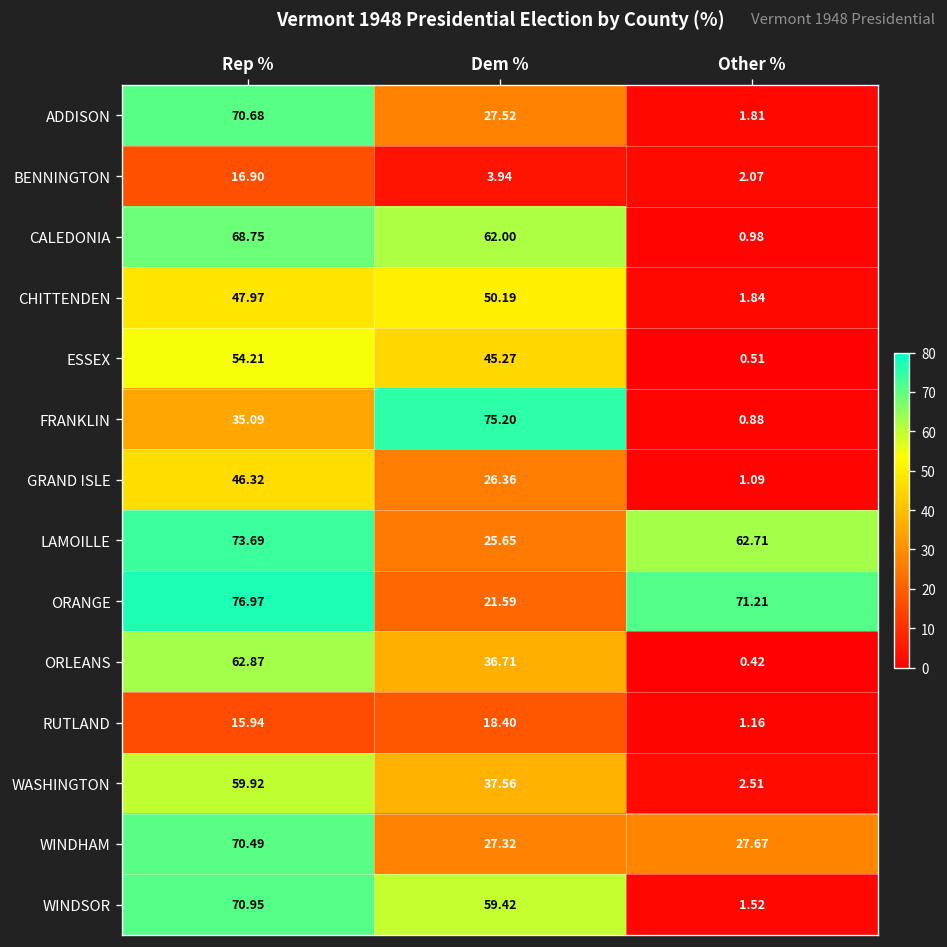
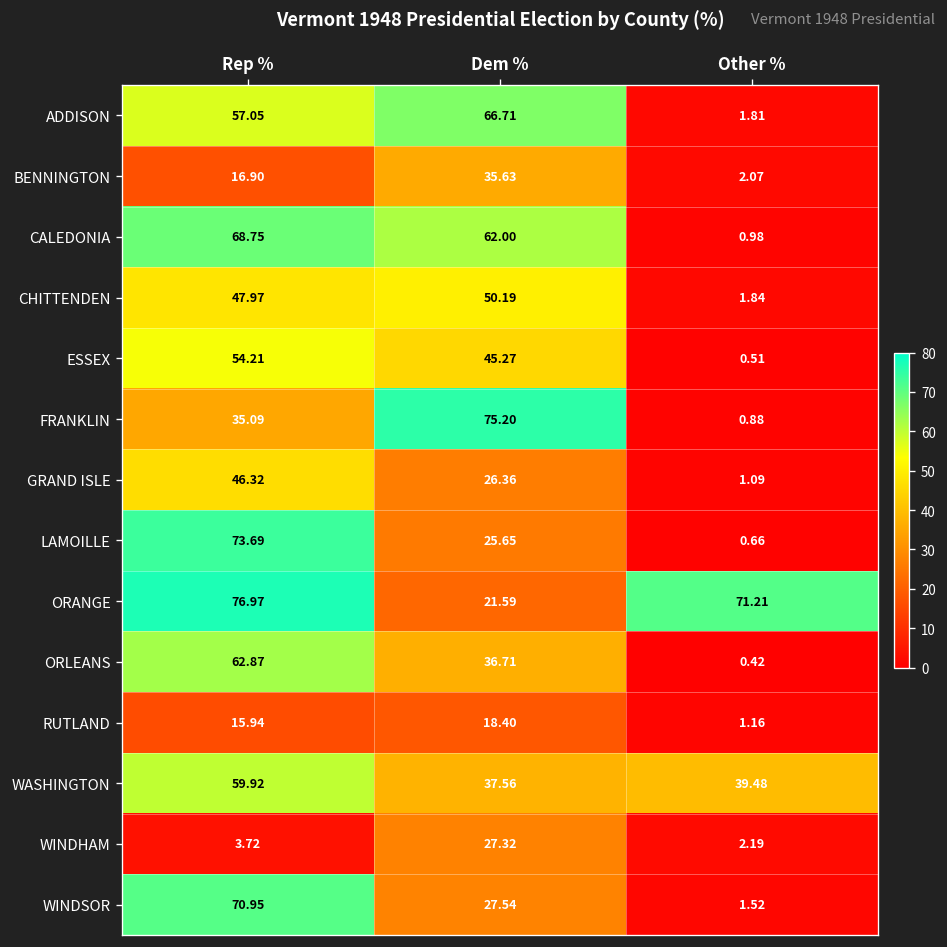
  {
    "ADDISON": {
-     "Rep %": 70.68,
-     "Dem %": 27.52,
+     "Rep %": 57.05,
+     "Dem %": 66.71,
      "Other %": 1.81
    },
    "BENNINGTON": {
      "Rep %": 16.90,
-     "Dem %": 3.94,
+     "Dem %": 35.63,
      "Other %": 2.07
    },
    "CALEDONIA": {
      "Rep %": 68.75,
      "Dem %": 62.00,
      "Other %": 0.98
    },
    "CHITTENDEN": {
      "Rep %": 47.97,
      "Dem %": 50.19,
      "Other %": 1.84
    },
    "ESSEX": {
      "Rep %": 54.21,
      "Dem %": 45.27,
      "Other %": 0.51
    },
    "FRANKLIN": {
      "Rep %": 35.09,
      "Dem %": 75.20,
      "Other %": 0.88
    },
    "GRAND ISLE": {
      "Rep %": 46.32,
      "Dem %": 26.36,
      "Other %": 1.09
    },
    "LAMOILLE": {
      "Rep %": 73.69,
      "Dem %": 25.65,
-     "Other %": 62.71
+     "Other %": 0.66
    },
    "ORANGE": {
      "Rep %": 76.97,
      "Dem %": 21.59,
      "Other %": 71.21
    },
    "ORLEANS": {
      "Rep %": 62.87,
      "Dem %": 36.71,
      "Other %": 0.42
    },
    "RUTLAND": {
      "Rep %": 15.94,
      "Dem %": 18.40,
      "Other %": 1.16
    },
    "WASHINGTON": {
      "Rep %": 59.92,
      "Dem %": 37.56,
-     "Other %": 2.51
+     "Other %": 39.48
    },
    "WINDHAM": {
-     "Rep %": 70.49,
+     "Rep %": 3.72,
      "Dem %": 27.32,
-     "Other %": 27.67
+     "Other %": 2.19
    },
    "WINDSOR": {
      "Rep %": 70.95,
-     "Dem %": 59.42,
+     "Dem %": 27.54,
      "Other %": 1.52
    }
  }
